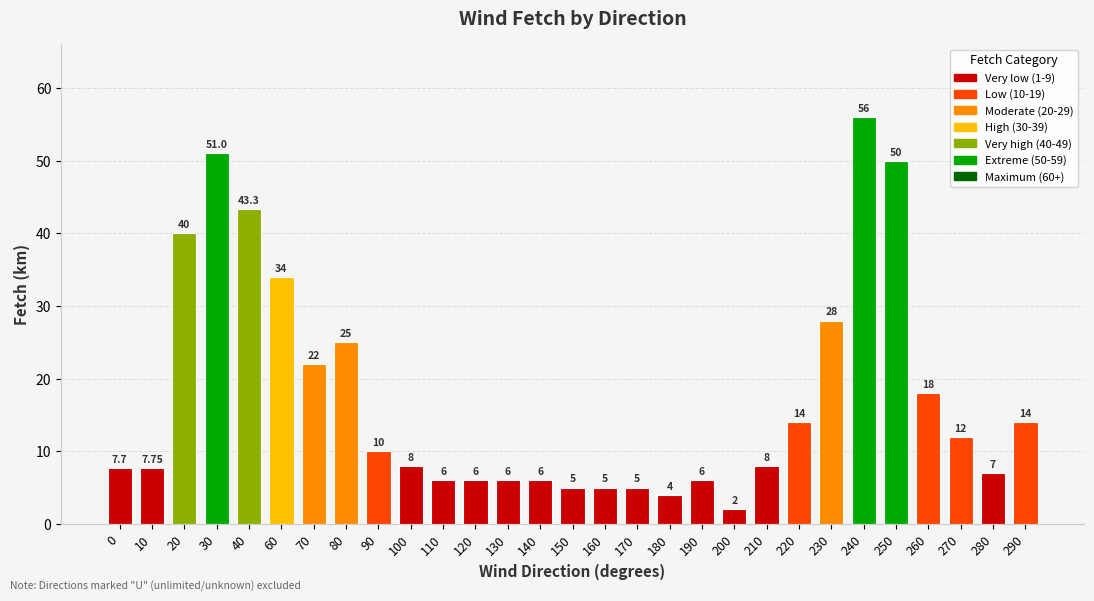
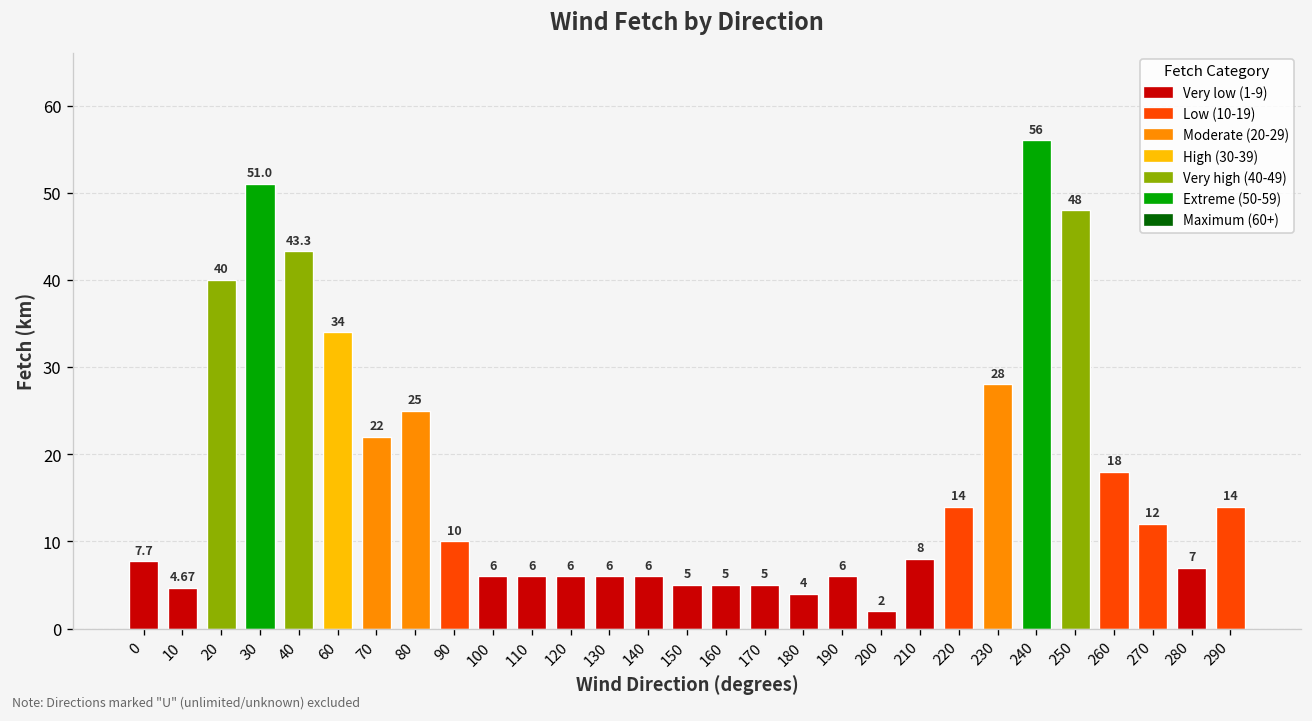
  {
    "0": 7.7,
-   "10": 7.75,
+   "10": 4.67,
    "20": 40,
    "30": 51.0,
    "40": 43.3,
    "60": 34,
    "70": 22,
    "80": 25,
    "90": 10,
-   "100": 8,
+   "100": 6,
    "110": 6,
    "120": 6,
    "130": 6,
    "140": 6,
    "150": 5,
    "160": 5,
    "170": 5,
    "180": 4,
    "190": 6,
    "200": 2,
    "210": 8,
    "220": 14,
    "230": 28,
    "240": 56,
-   "250": 50,
+   "250": 48,
    "260": 18,
    "270": 12,
    "280": 7,
    "290": 14
  }
